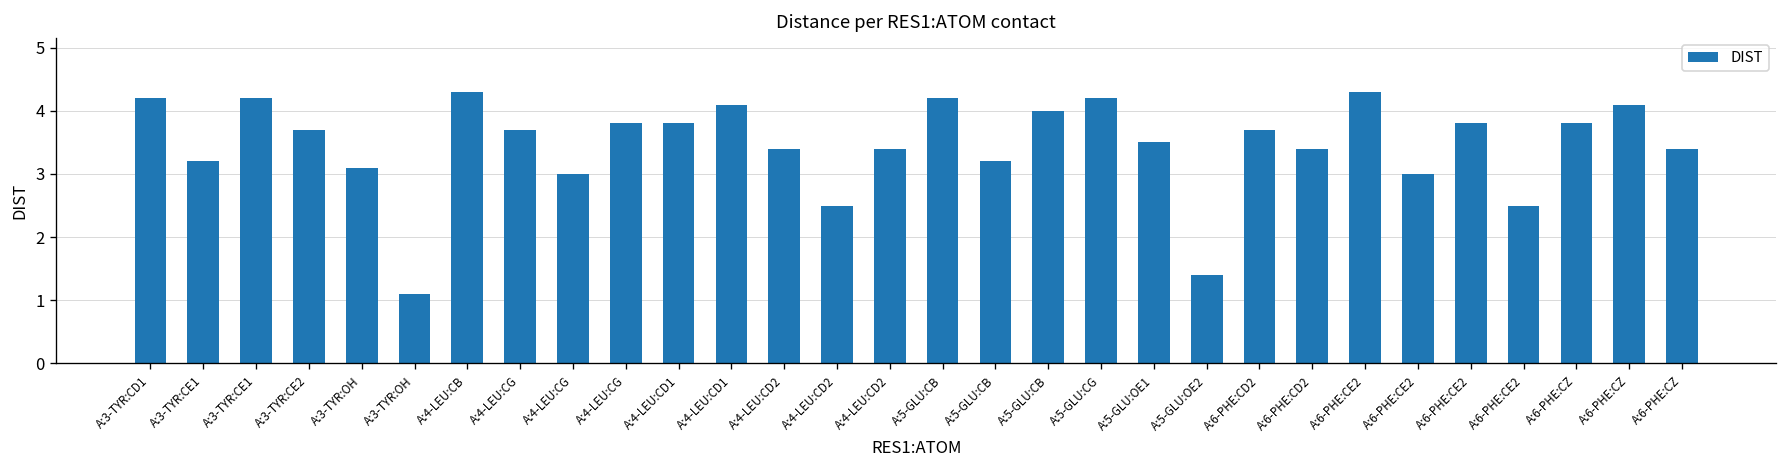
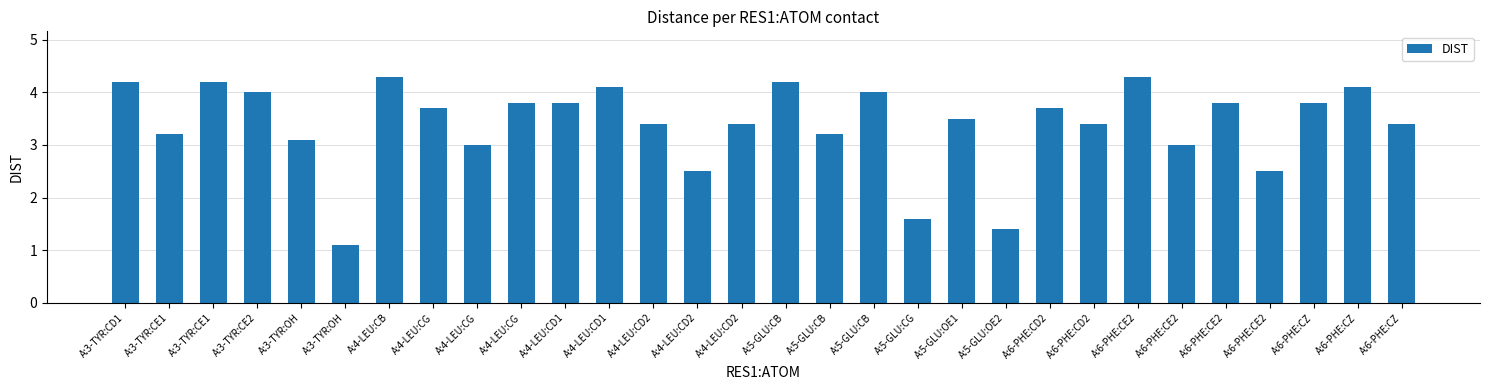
  {
    "A:3-TYR:CD1": 4.2,
-   "A:3-TYR:CE2": 3.7,
+   "A:3-TYR:CE2": 4.0,
    "A:4-LEU:CB": 4.3,
-   "A:5-GLU:CG": 4.2,
+   "A:5-GLU:CG": 1.6,
    "A:5-GLU:OE1": 3.5,
    "A:5-GLU:OE2": 1.4
  }
